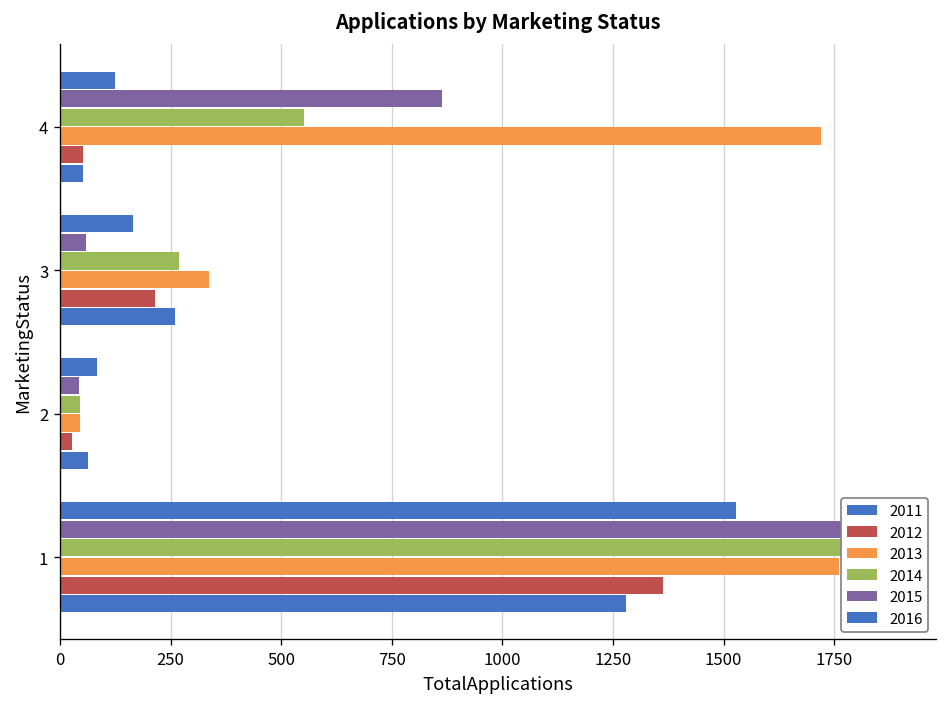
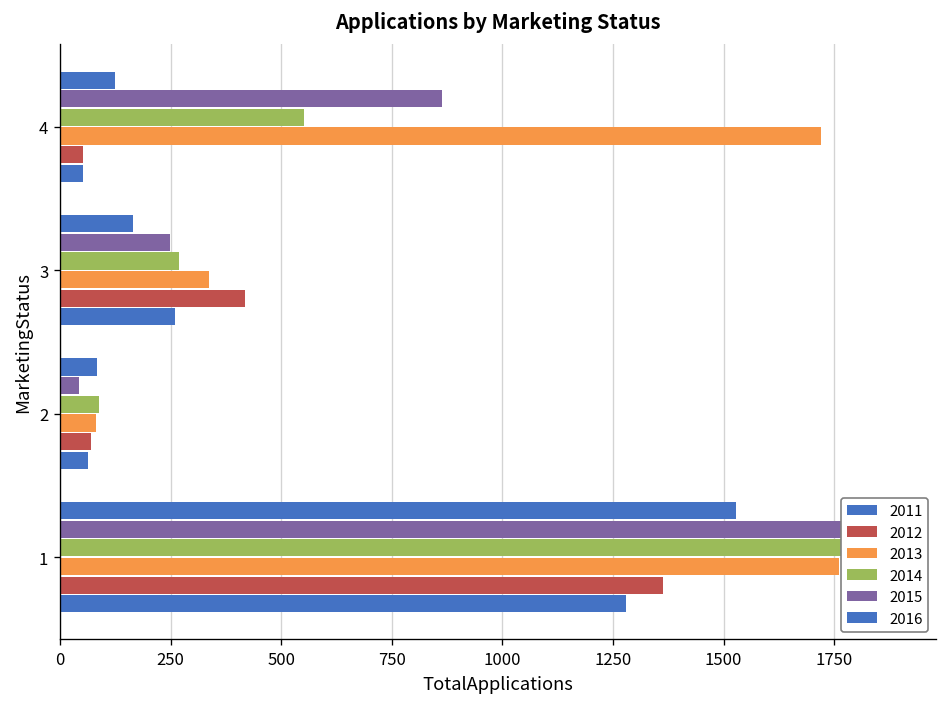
  {
    "2012": {
      "4": 50,
-     "3": 220,
-     "2": 30,
+     "3": 420,
+     "2": 70,
      "1": 1360
    },
    "2013": {
      "4": 1720,
      "3": 340,
-     "2": 50,
+     "2": 80,
      "1": 1760
    },
    "2014": {
      "4": 550,
      "3": 270,
-     "2": 50
+     "2": 90
    },
    "2015": {
      "4": 860,
-     "3": 60,
+     "3": 250,
      "2": 40
    }
  }
